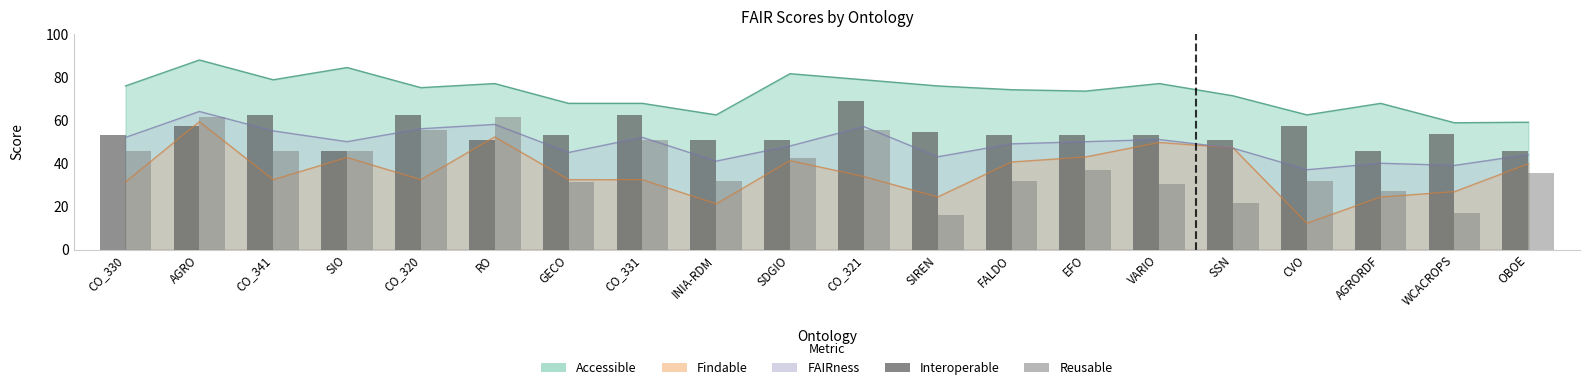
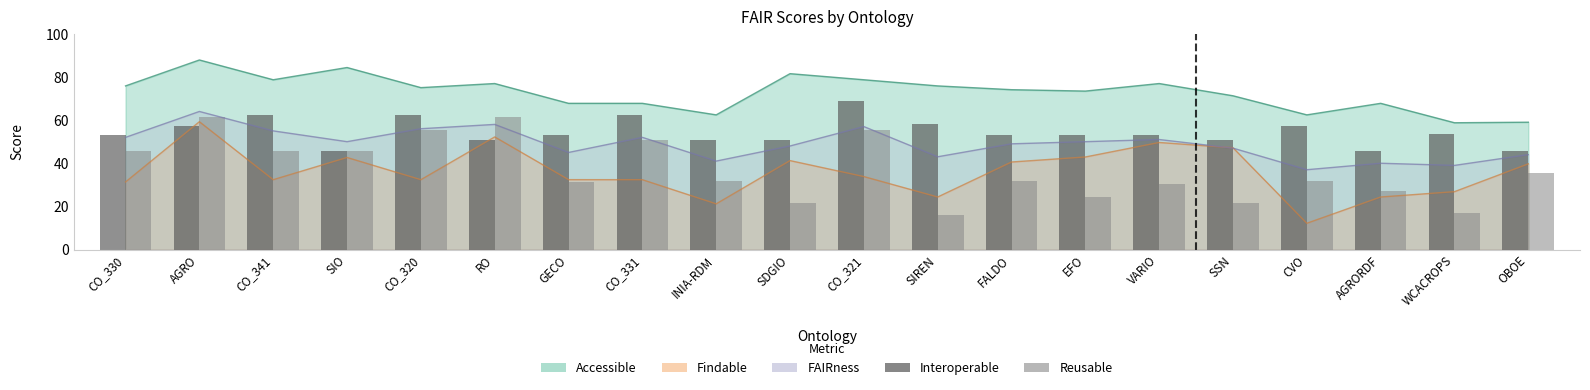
  {
    "Interoperable": {
      "CO_330": 53,
      "AGRO": 57,
      "CO_341": 62,
      "SIO": 46,
      "CO_320": 62,
      "RO": 51,
      "GECO": 53,
      "CO_331": 62,
      "INIA-RDM": 51,
      "SDGIO": 51,
      "CO_321": 69,
-     "SIREN": 54,
+     "SIREN": 58,
      "FALDO": 53,
      "EFO": 53,
      "VARIO": 53,
      "SSN": 51,
      "CVO": 57,
      "AGRORDF": 46,
      "WCACROPS": 54,
      "OBOE": 46
    },
    "Accessible": {
      "CO_330": 76,
      "AGRO": 88,
      "CO_341": 79,
      "SIO": 84,
      "CO_320": 75,
      "RO": 77,
      "GECO": 68,
      "CO_331": 68,
      "INIA-RDM": 62,
      "SDGIO": 82,
      "CO_321": 79,
      "SIREN": 76,
      "FALDO": 74,
      "EFO": 73,
      "VARIO": 77,
      "SSN": 71,
      "CVO": 62,
      "AGRORDF": 68,
      "WCACROPS": 59,
      "OBOE": 59
    },
    "Reusable": {
      "CO_330": 46,
      "AGRO": 62,
      "CO_341": 46,
      "SIO": 46,
      "CO_320": 55,
      "RO": 62,
      "GECO": 31,
      "CO_331": 51,
      "INIA-RDM": 32,
-     "SDGIO": 42,
+     "SDGIO": 21,
      "CO_321": 55,
      "SIREN": 16,
      "FALDO": 32,
-     "EFO": 37,
+     "EFO": 24,
      "VARIO": 30,
      "SSN": 22,
      "CVO": 32,
      "AGRORDF": 27,
      "WCACROPS": 17,
      "OBOE": 35
    }
  }
